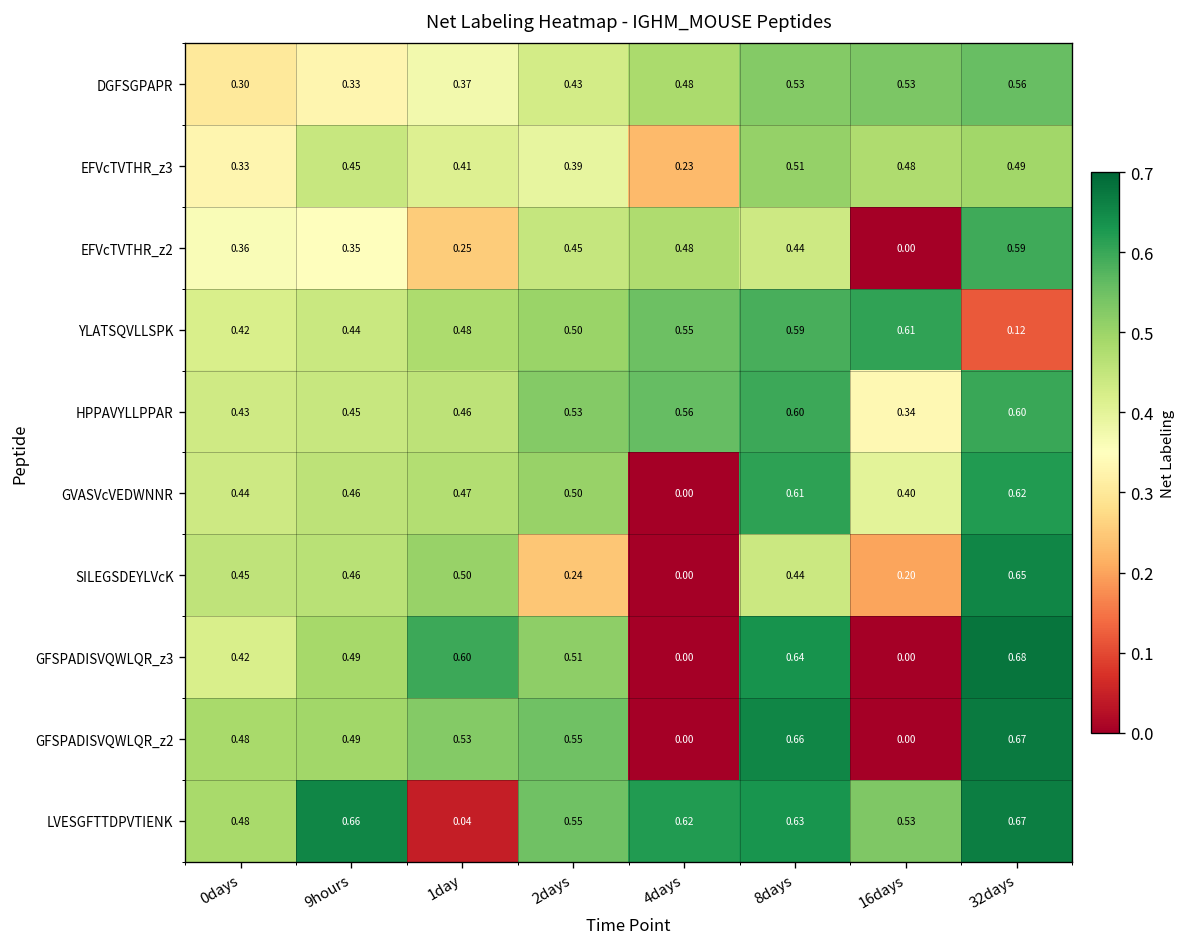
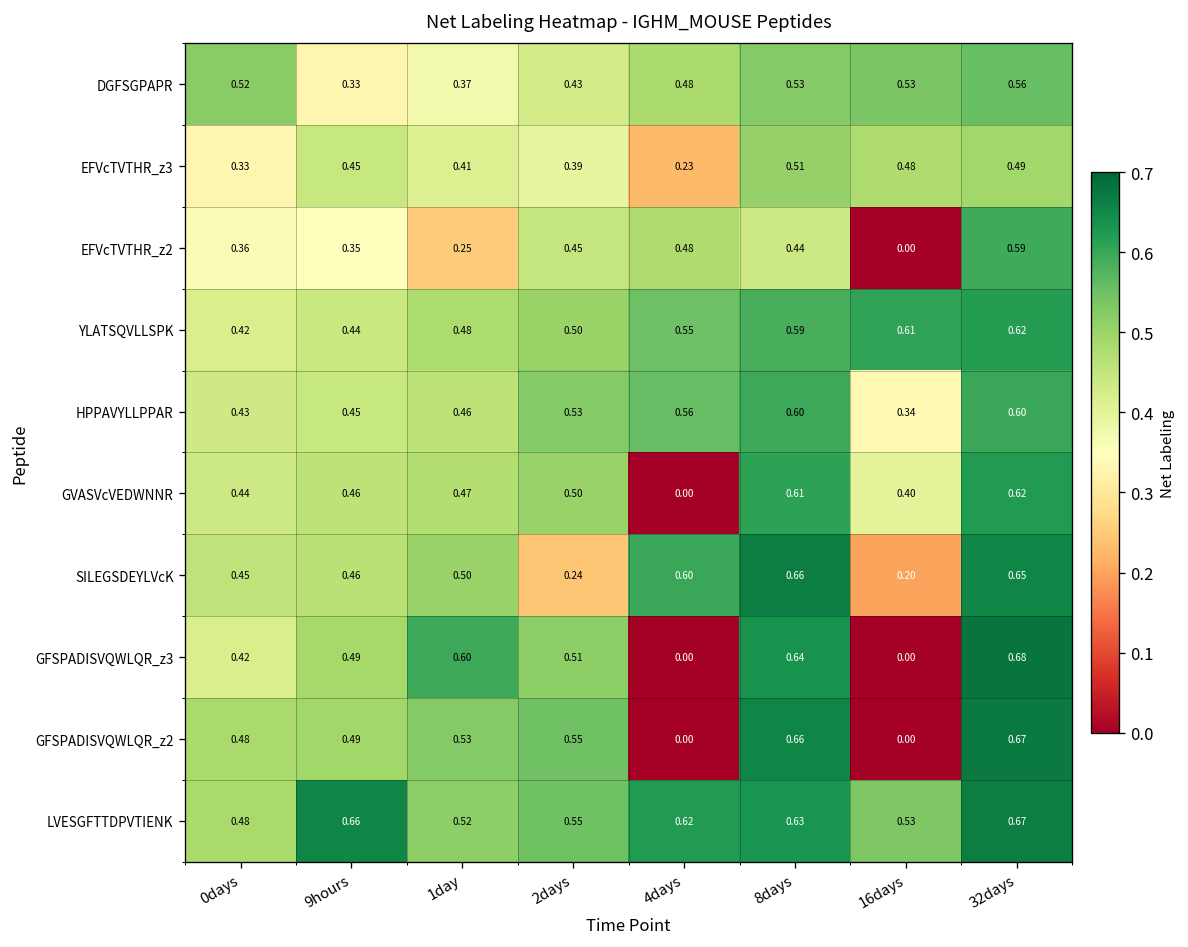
  {
    "DGFSGPAPR": {
-     "0days": 0.30,
+     "0days": 0.52,
      "9hours": 0.33,
      "1day": 0.37,
      "2days": 0.43,
      "4days": 0.48,
      "8days": 0.53,
      "16days": 0.53,
      "32days": 0.56
    },
    "EFVcTVTHR_z3": {
      "0days": 0.33,
      "9hours": 0.45,
      "1day": 0.41,
      "2days": 0.39,
      "4days": 0.23,
      "8days": 0.51,
      "16days": 0.48,
      "32days": 0.49
    },
    "EFVcTVTHR_z2": {
      "0days": 0.36,
      "9hours": 0.35,
      "1day": 0.25,
      "2days": 0.45,
      "4days": 0.48,
      "8days": 0.44,
      "16days": 0.00,
      "32days": 0.59
    },
    "YLATSQVLLSPK": {
      "0days": 0.42,
      "9hours": 0.44,
      "1day": 0.48,
      "2days": 0.50,
      "4days": 0.55,
      "8days": 0.59,
      "16days": 0.61,
-     "32days": 0.12
+     "32days": 0.62
    },
    "HPPAVYLLPPAR": {
      "0days": 0.43,
      "9hours": 0.45,
      "1day": 0.46,
      "2days": 0.53,
      "4days": 0.56,
      "8days": 0.60,
      "16days": 0.34,
      "32days": 0.60
    },
    "GVASVcVEDWNNR": {
      "0days": 0.44,
      "9hours": 0.46,
      "1day": 0.47,
      "2days": 0.50,
      "4days": 0.00,
      "8days": 0.61,
      "16days": 0.40,
      "32days": 0.62
    },
    "SILEGSDEYLVcK": {
      "0days": 0.45,
      "9hours": 0.46,
      "1day": 0.50,
      "2days": 0.24,
-     "4days": 0.00,
-     "8days": 0.44,
+     "4days": 0.60,
+     "8days": 0.66,
      "16days": 0.20,
      "32days": 0.65
    },
    "GFSPADISVQWLQR_z3": {
      "0days": 0.42,
      "9hours": 0.49,
      "1day": 0.60,
      "2days": 0.51,
      "4days": 0.00,
      "8days": 0.64,
      "16days": 0.00,
      "32days": 0.68
    },
    "GFSPADISVQWLQR_z2": {
      "0days": 0.48,
      "9hours": 0.49,
      "1day": 0.53,
      "2days": 0.55,
      "4days": 0.00,
      "8days": 0.66,
      "16days": 0.00,
      "32days": 0.67
    },
    "LVESGFTTDPVTIENK": {
      "0days": 0.48,
      "9hours": 0.66,
-     "1day": 0.04,
+     "1day": 0.52,
      "2days": 0.55,
      "4days": 0.62,
      "8days": 0.63,
      "16days": 0.53,
      "32days": 0.67
    }
  }
